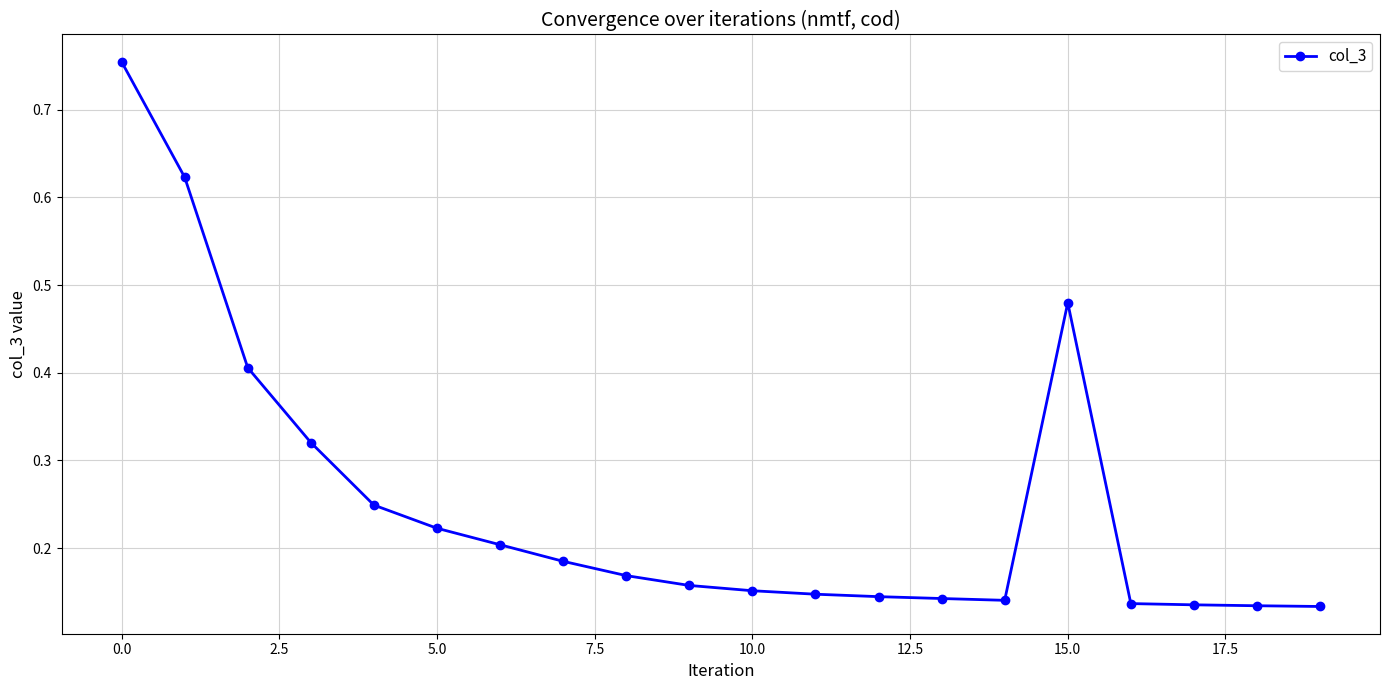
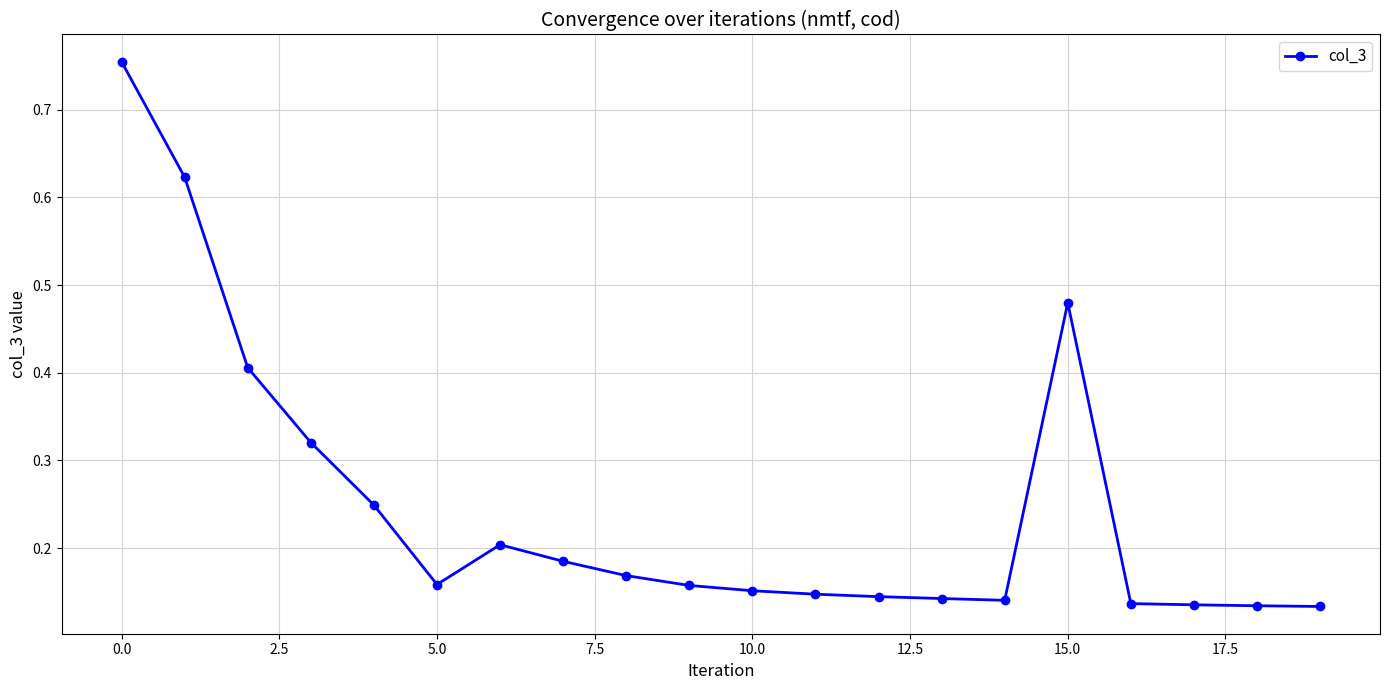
  {
    "0.0": 0.75,
-   "5.0": 0.22,
+   "5.0": 0.16,
    "10.0": 0.15,
    "15.0": 0.48
  }
